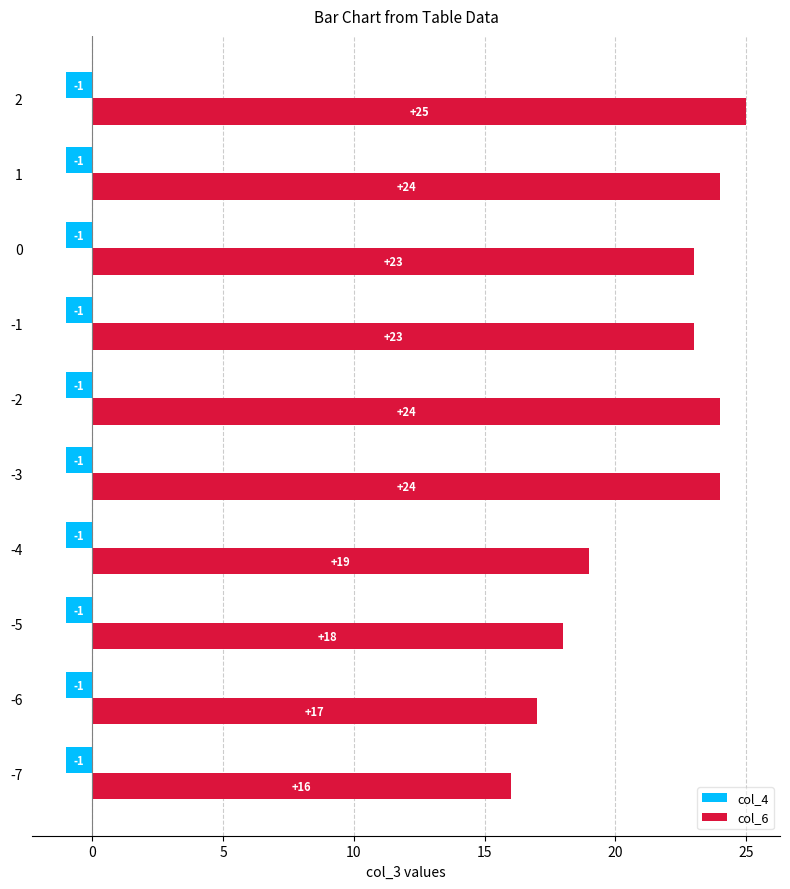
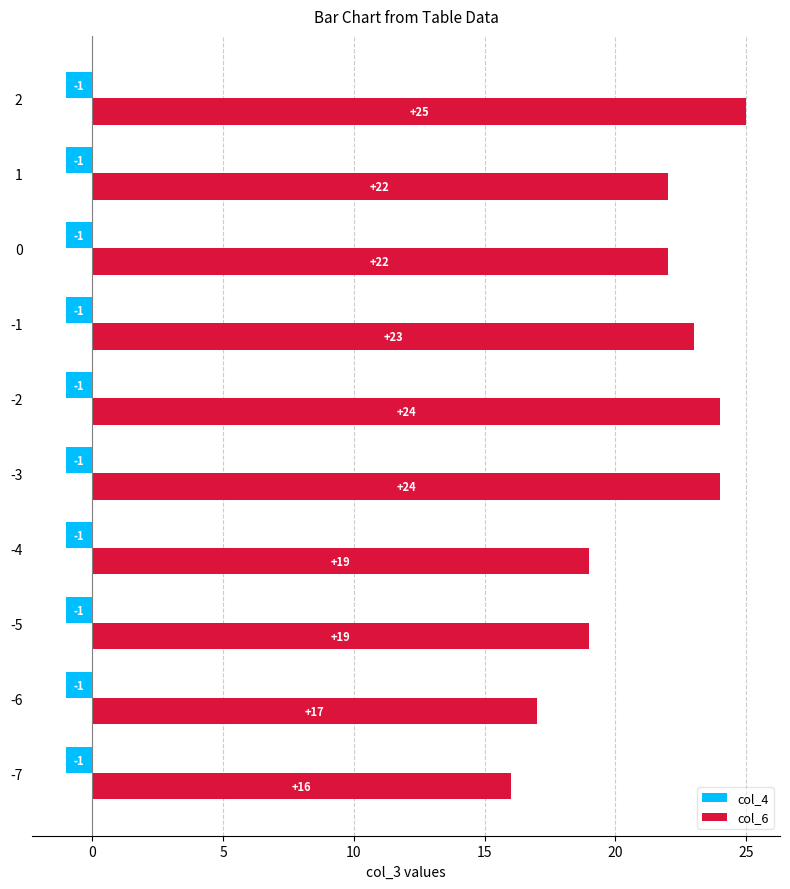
  {
    "col_4": {
      "2": "-1",
      "1": "-1",
      "0": "-1",
      "-1": "-1",
      "-2": "-1",
      "-3": "-1",
      "-4": "-1",
      "-5": "-1",
      "-6": "-1",
      "-7": "-1"
    },
    "col_6": {
      "2": "+25",
-     "1": "+24",
-     "0": "+23",
+     "1": "+22",
+     "0": "+22",
      "-1": "+23",
      "-2": "+24",
      "-3": "+24",
      "-4": "+19",
-     "-5": "+18",
+     "-5": "+19",
      "-6": "+17",
      "-7": "+16"
    }
  }
